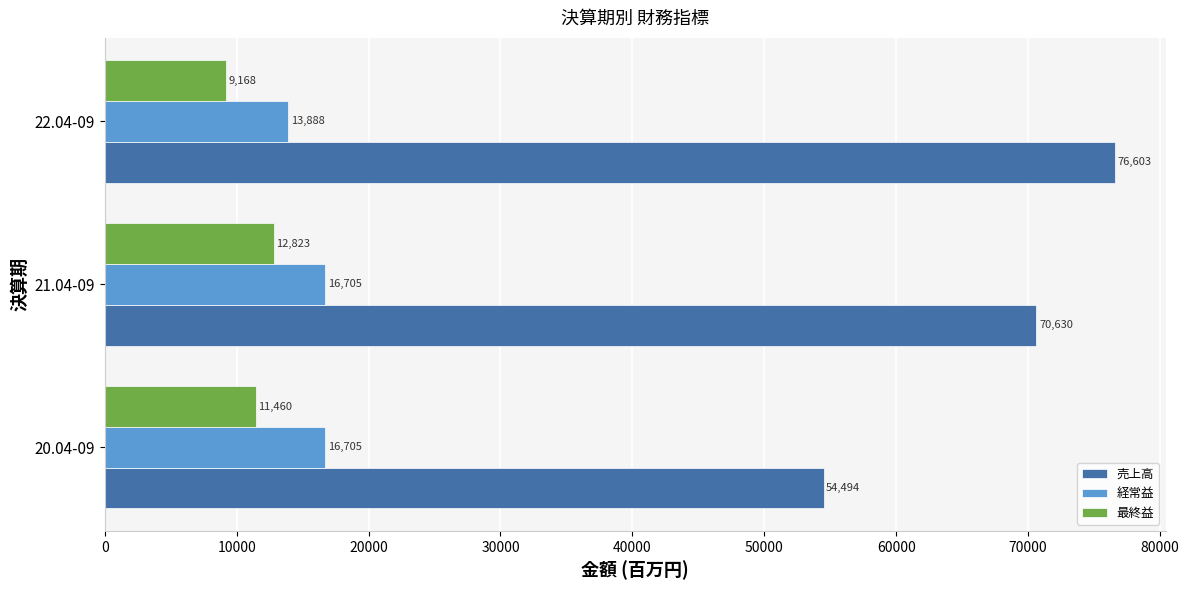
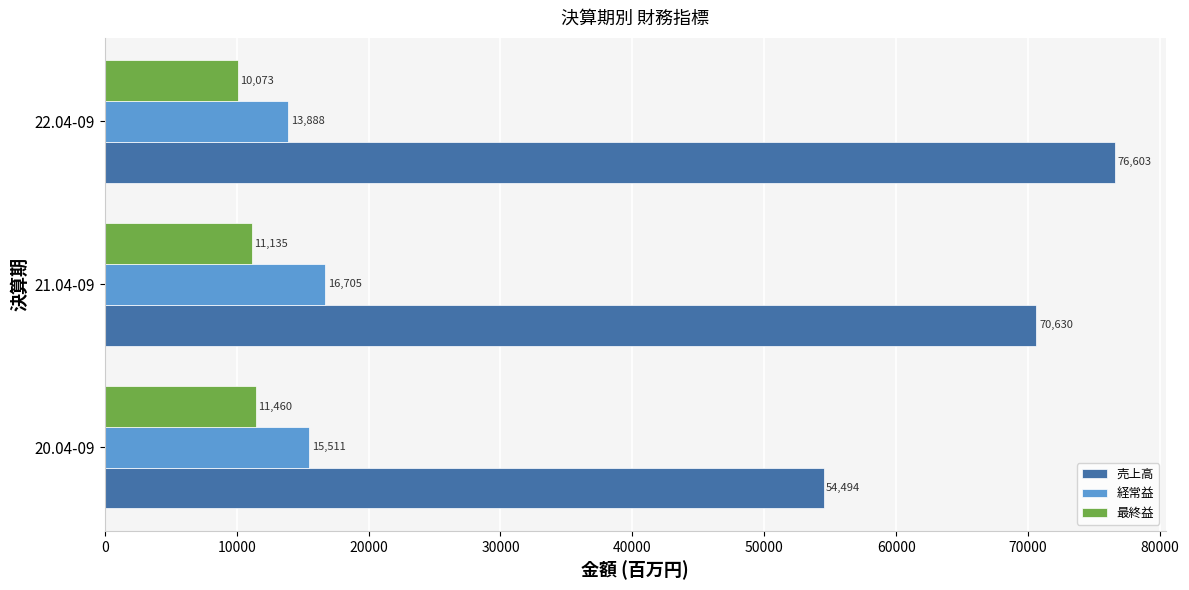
  {
    "売上高": {
      "22.04-09": "76,603",
      "21.04-09": "70,630",
      "20.04-09": "54,494"
    },
    "経常益": {
      "22.04-09": "13,888",
      "21.04-09": "16,705",
-     "20.04-09": "16,705"
+     "20.04-09": "15,511"
    },
    "最終益": {
-     "22.04-09": "9,168",
-     "21.04-09": "12,823",
+     "22.04-09": "10,073",
+     "21.04-09": "11,135",
      "20.04-09": "11,460"
    }
  }
